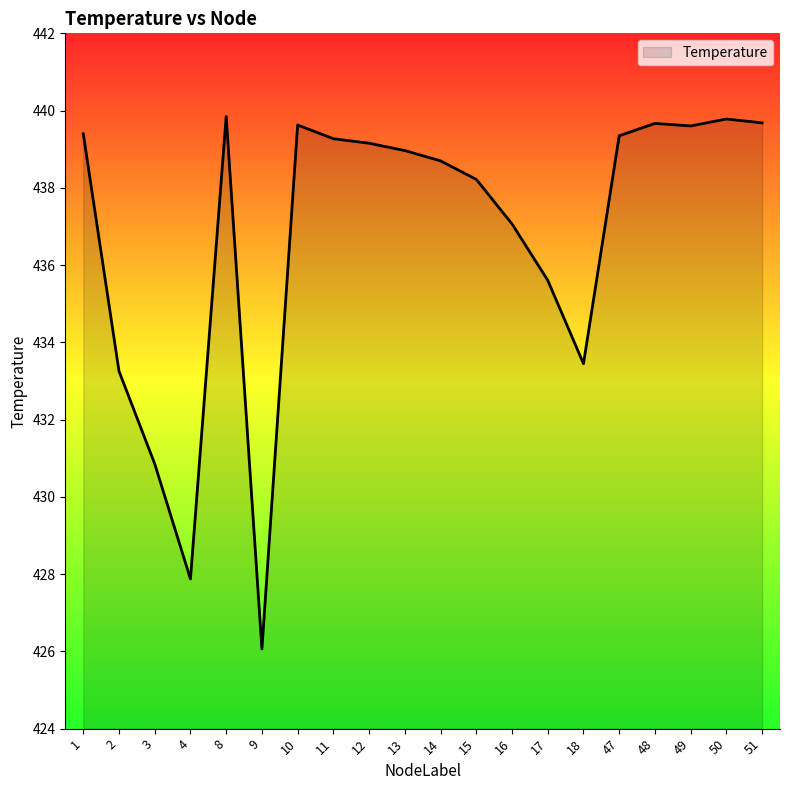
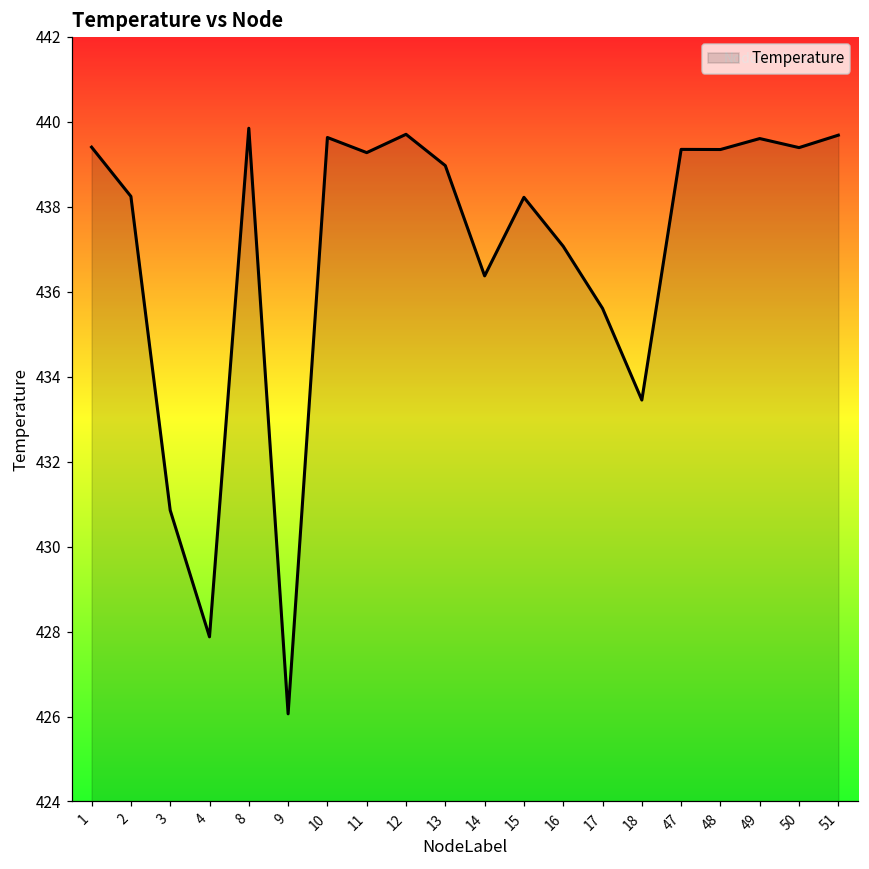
  {
    "1": 439.4,
-   "2": 433.3,
+   "2": 438.2,
    "3": 430.9,
    "4": 427.9,
    "8": 439.8,
    "9": 426.1,
    "10": 439.6,
    "11": 439.3,
-   "12": 439.2,
+   "12": 439.7,
    "13": 439.0,
-   "14": 438.7,
+   "14": 436.4,
    "15": 438.2,
    "16": 437.1,
    "17": 435.6,
    "18": 433.4,
    "47": 439.3,
-   "48": 439.7,
+   "48": 439.3,
    "49": 439.6,
-   "50": 439.8,
+   "50": 439.4,
    "51": 439.7
  }
